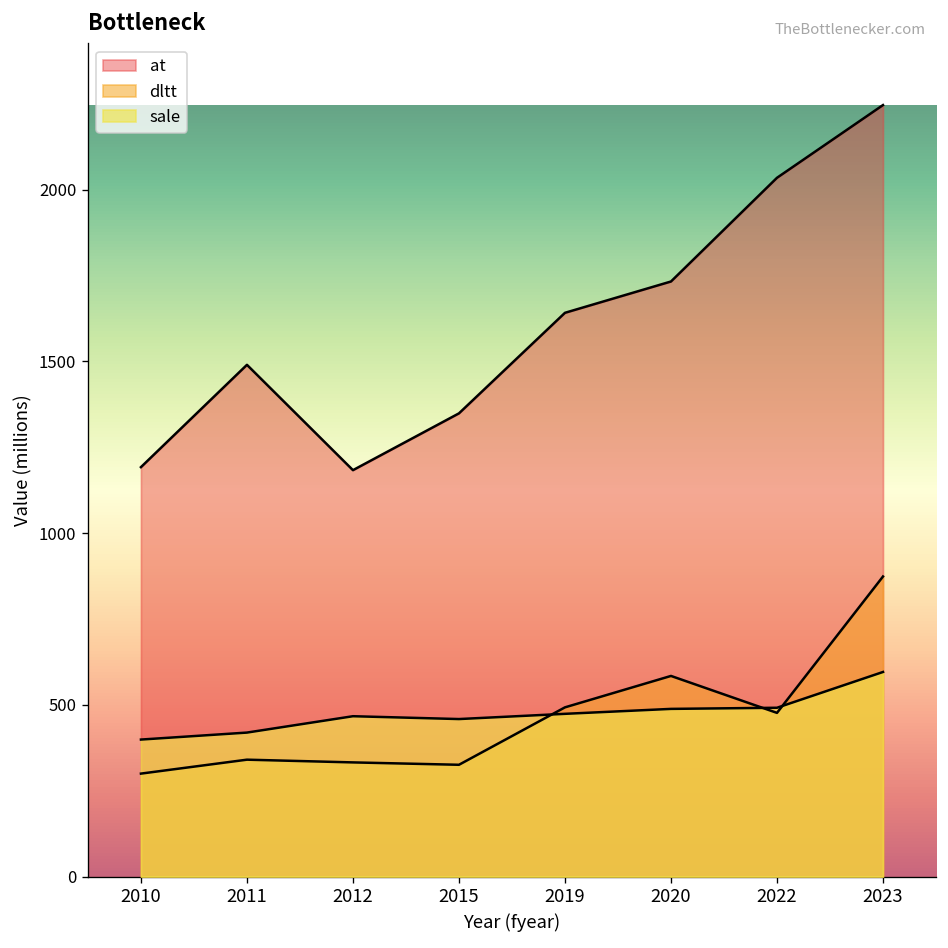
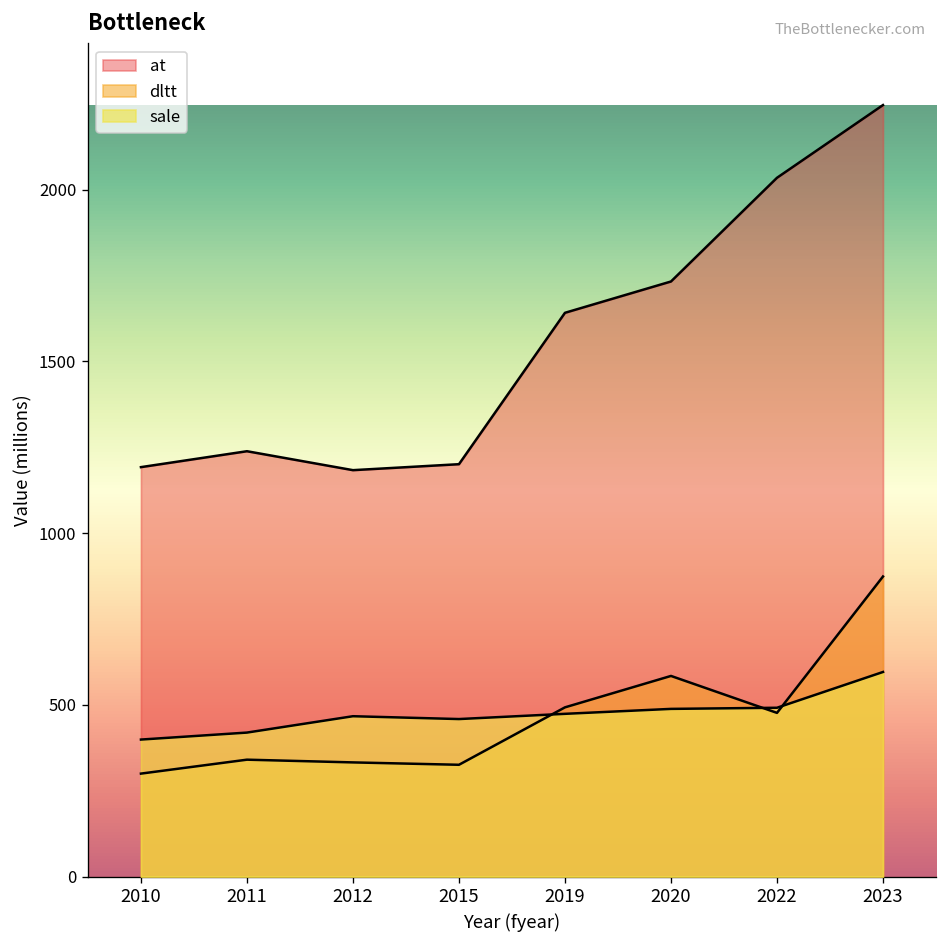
  {
    "at": {
      "2010": 1190,
-     "2011": 1490,
+     "2011": 1240,
      "2012": 1180,
-     "2015": 1350,
+     "2015": 1200,
      "2019": 1640,
      "2020": 1730,
      "2022": 2030,
      "2023": 2250
    }
  }
